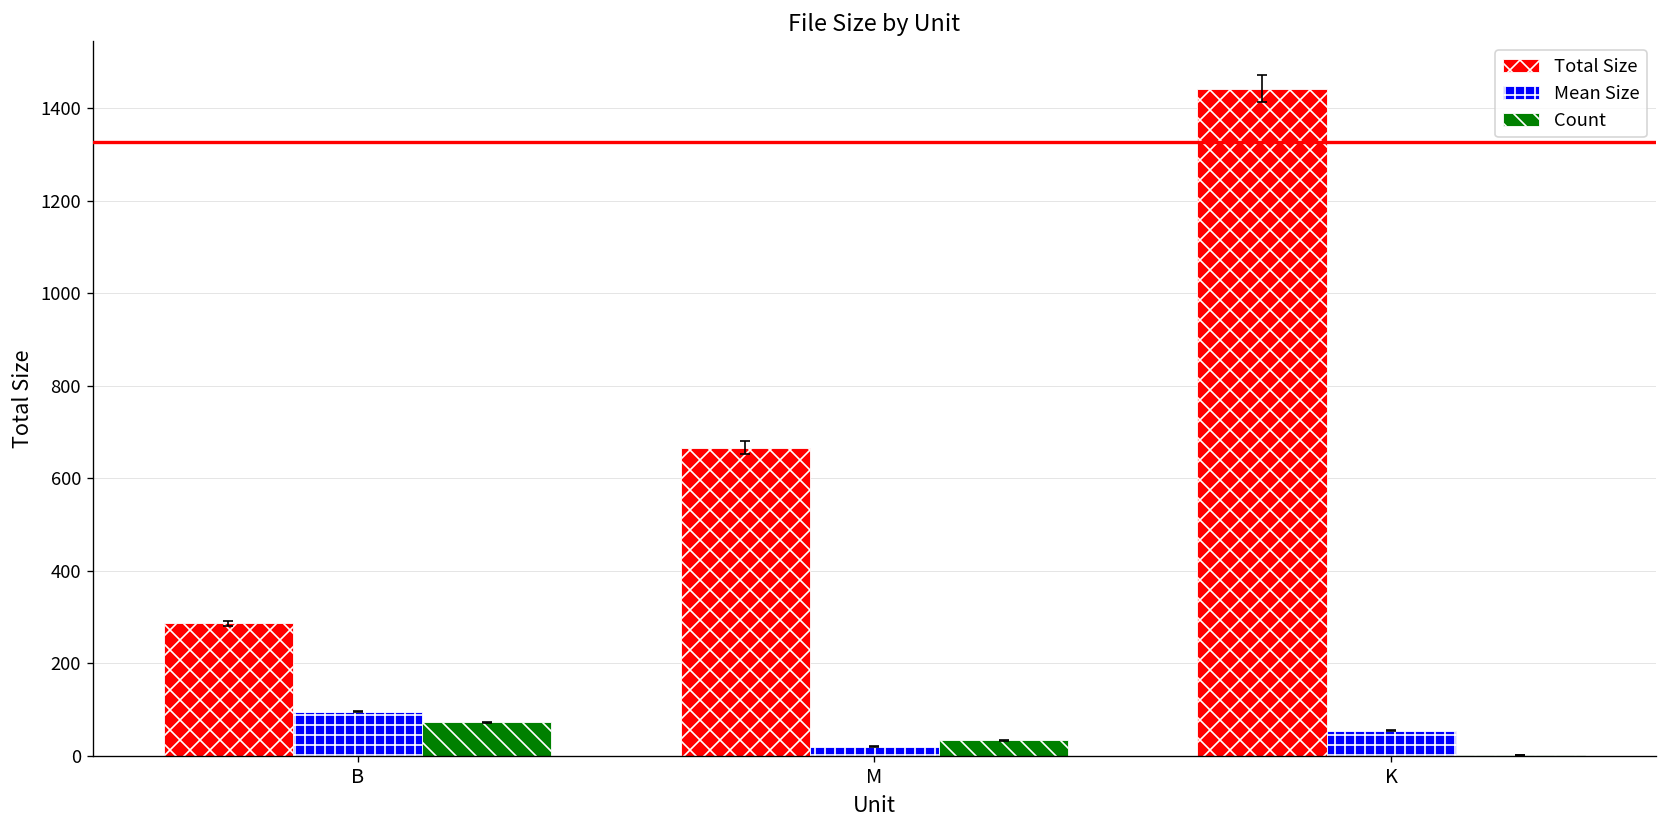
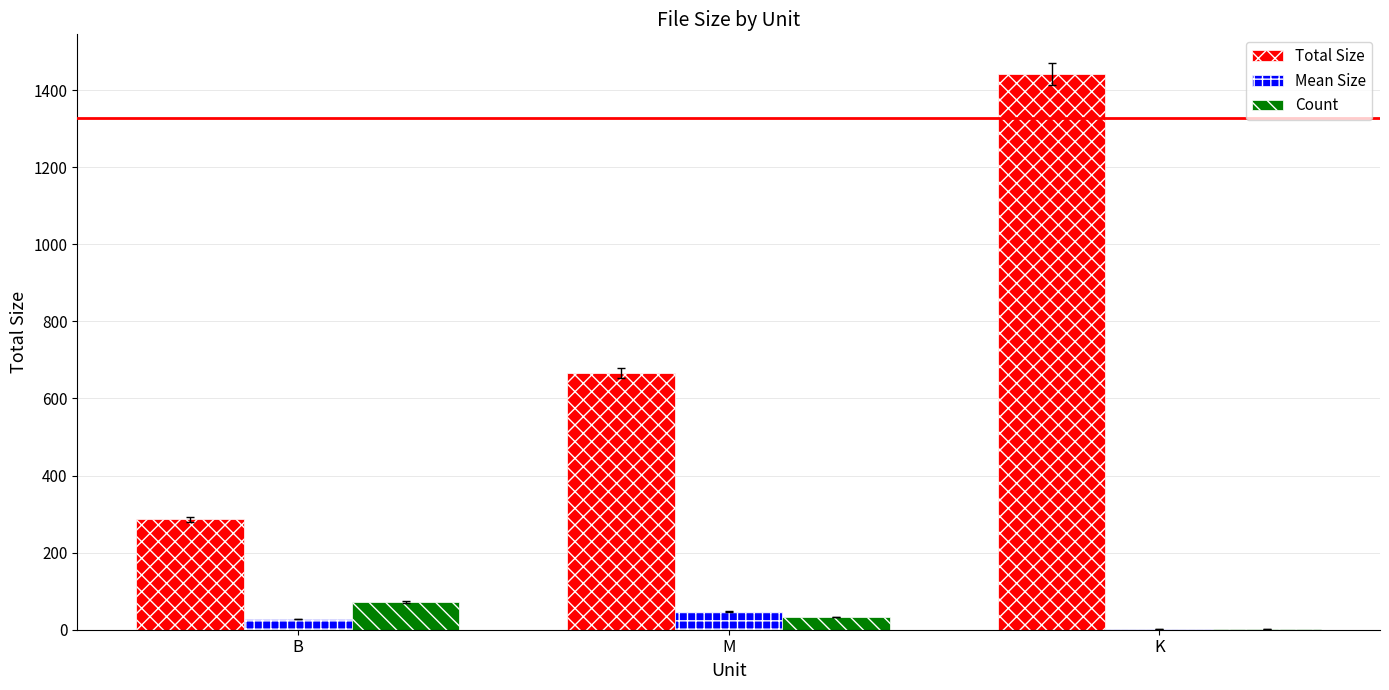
  {
    "Total Size": {
      "B": 290,
      "M": 670,
      "K": 1440
    },
    "Mean Size": {
-     "B": 100,
-     "M": 20,
-     "K": 50
+     "B": 30,
+     "M": 50,
+     "K": 0
    },
    "Count": {
      "B": 70,
      "M": 30
    }
  }
